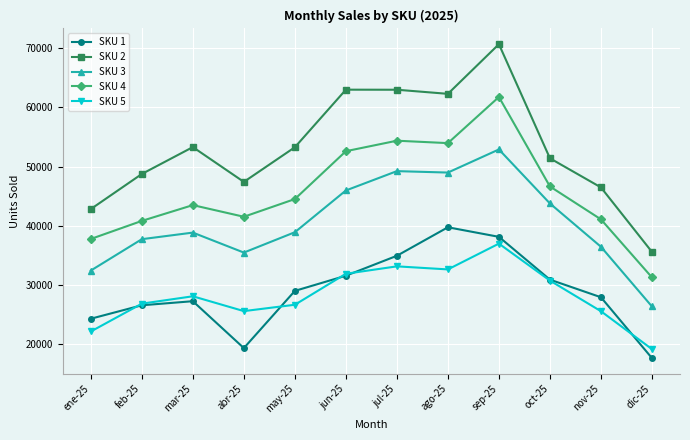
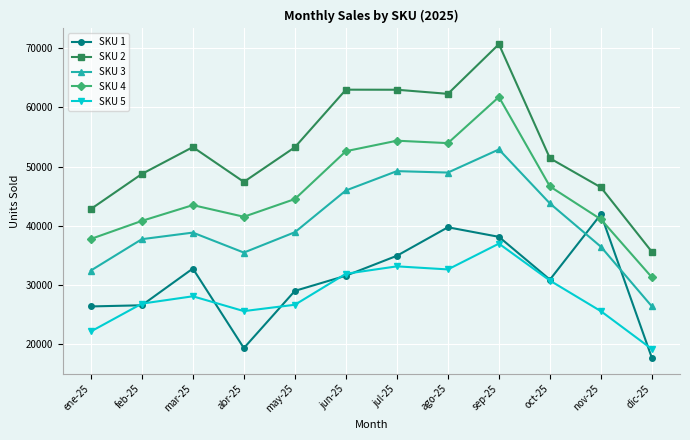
  {
    "SKU 1": {
-     "ene-25": 24000,
-     "mar-25": 27000,
+     "ene-25": 26000,
+     "mar-25": 33000,
      "abr-25": 19000,
      "may-25": 29000,
      "jul-25": 35000,
      "ago-25": 40000,
      "sep-25": 38000,
-     "nov-25": 28000,
+     "nov-25": 42000,
      "dic-25": 18000
    }
  }
